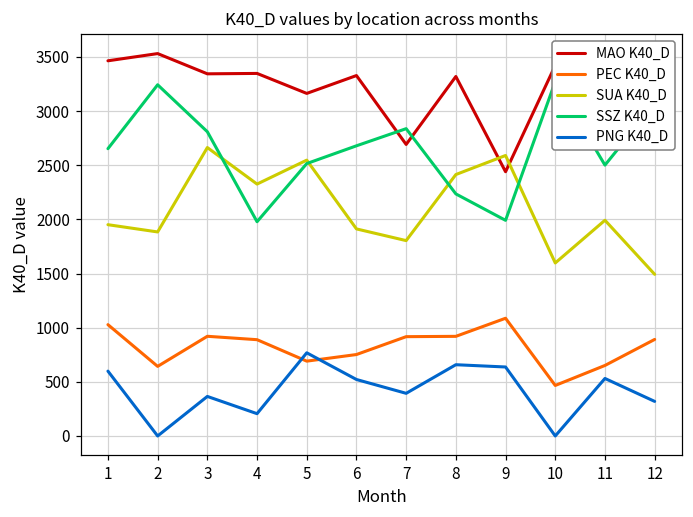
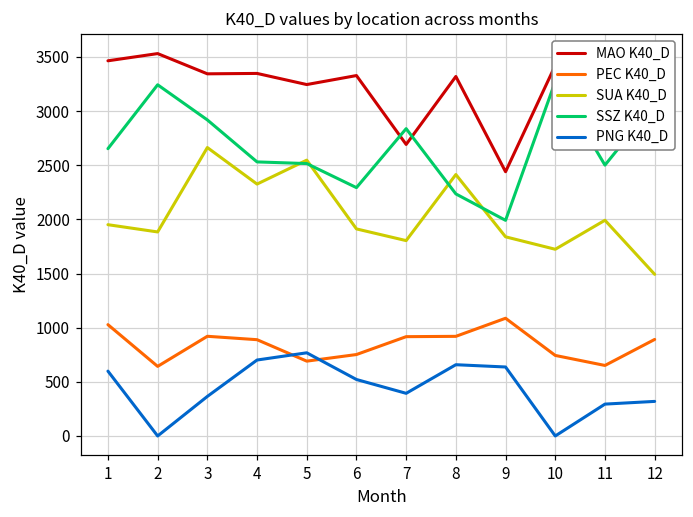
  {
    "MAO K40_D": {
      "1": 3500,
      "2": 3500,
      "3": 3300,
      "4": 3300,
-     "5": 3160,
+     "5": 3240,
      "6": 3300,
      "7": 2700,
      "8": 3300,
      "9": 2400
    },
    "PEC K40_D": {
      "1": 1000,
      "2": 600,
      "3": 900,
      "4": 900,
      "5": 700,
      "6": 800,
      "7": 900,
      "8": 900,
      "9": 1100,
-     "10": 500,
+     "10": 700,
      "11": 700,
      "12": 900
    },
    "SUA K40_D": {
      "1": 2000,
      "2": 1900,
      "3": 2700,
      "4": 2300,
      "5": 2500,
      "6": 1900,
      "7": 1800,
      "8": 2400,
-     "9": 2600,
-     "10": 1600,
+     "9": 1800,
+     "10": 1700,
      "11": 2000,
      "12": 1500
    },
    "SSZ K40_D": {
      "1": 2700,
      "2": 3200,
-     "3": 2800,
-     "4": 2000,
+     "3": 2900,
+     "4": 2500,
      "5": 2500,
-     "6": 2700,
+     "6": 2300,
      "7": 2800,
      "8": 2200,
      "9": 2000,
      "11": 2500
    },
    "PNG K40_D": {
      "1": 600,
      "2": 0,
      "3": 400,
-     "4": 200,
+     "4": 700,
      "5": 800,
      "6": 500,
      "7": 400,
      "8": 700,
      "9": 600,
      "10": 0,
-     "11": 500,
+     "11": 300,
      "12": 300
    }
  }
